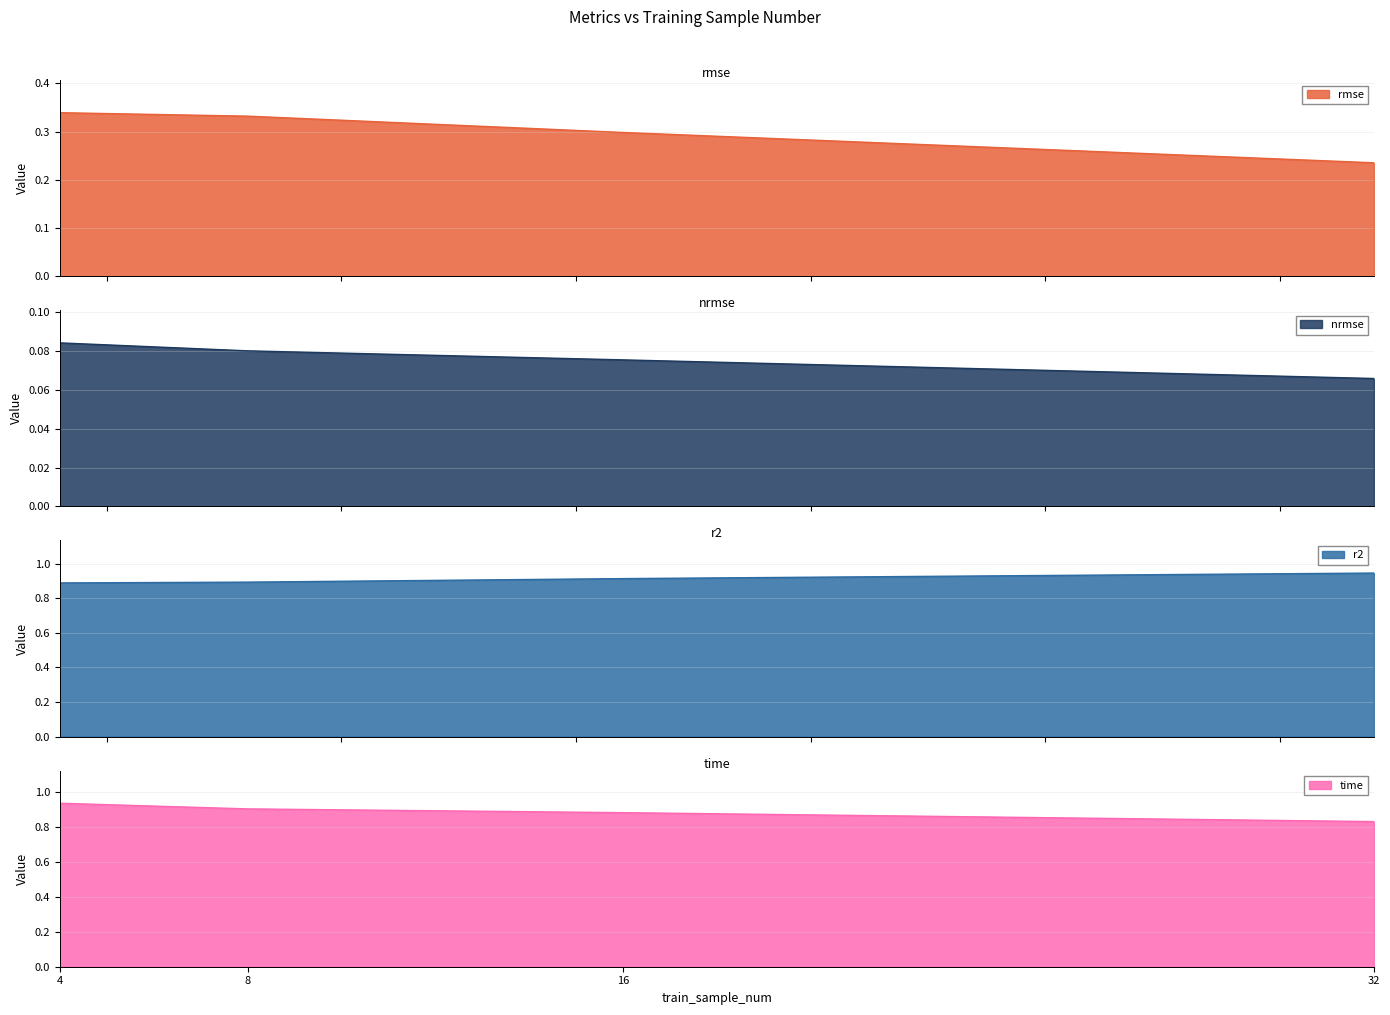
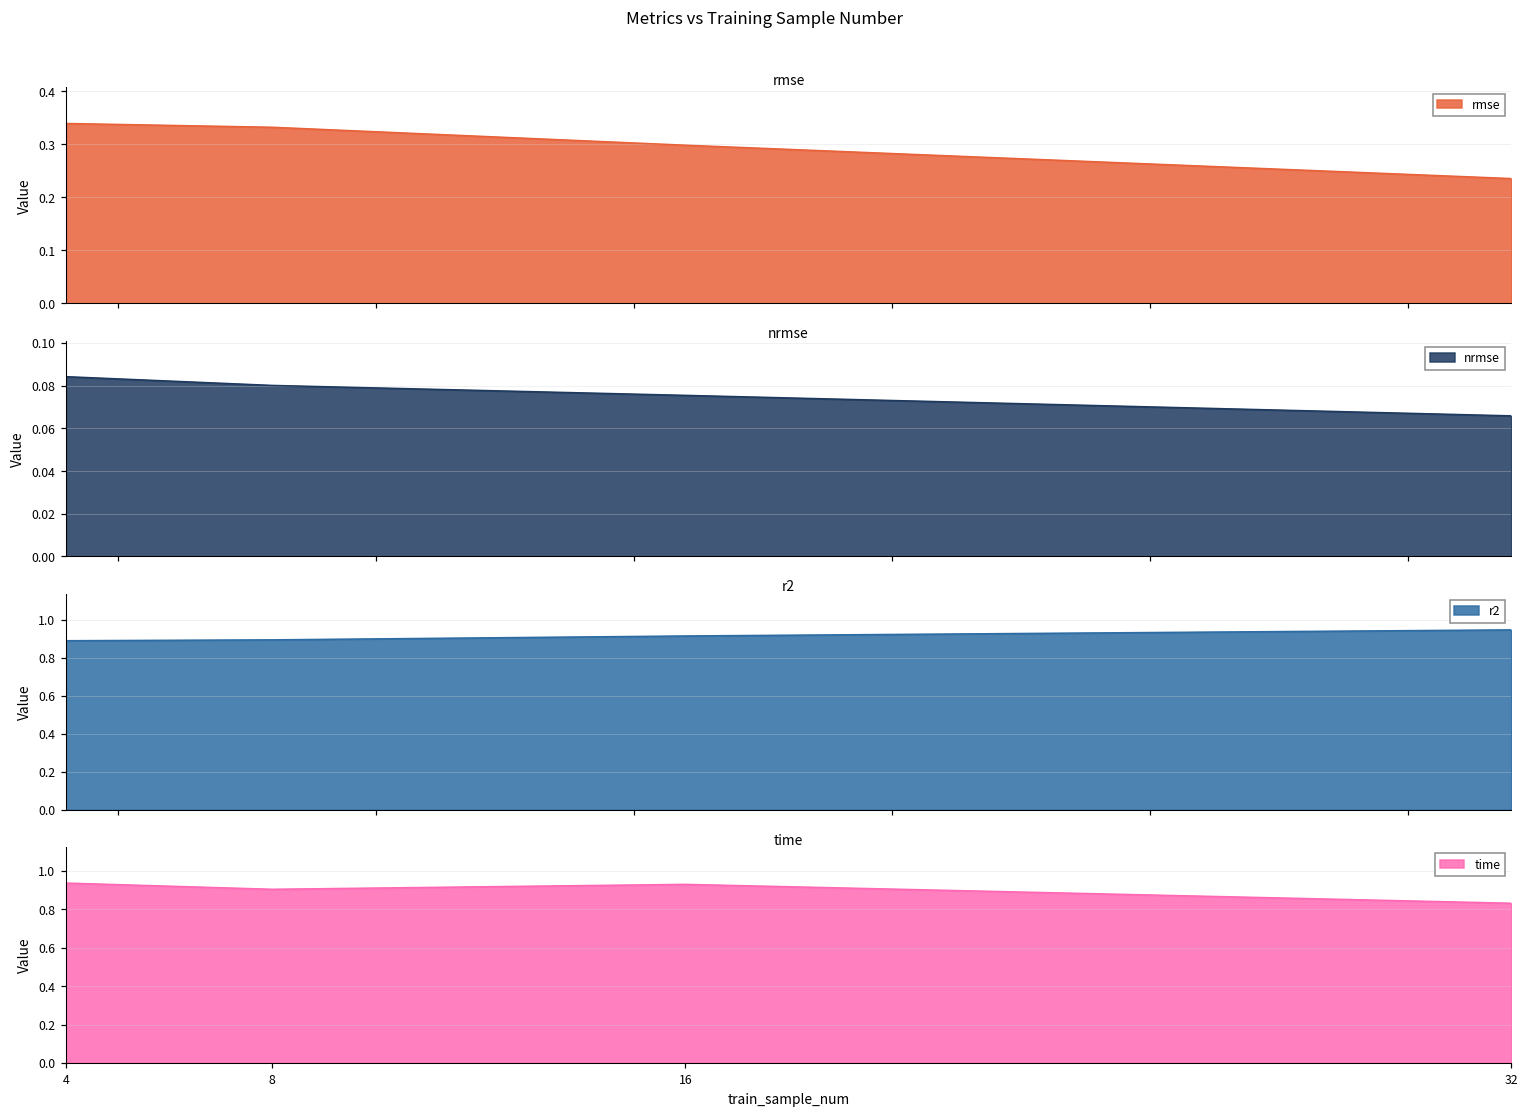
  {
    "time": {
      "4": 0.94,
      "8": 0.90,
-     "16": 0.88,
+     "16": 0.93,
      "32": 0.83
    }
  }
